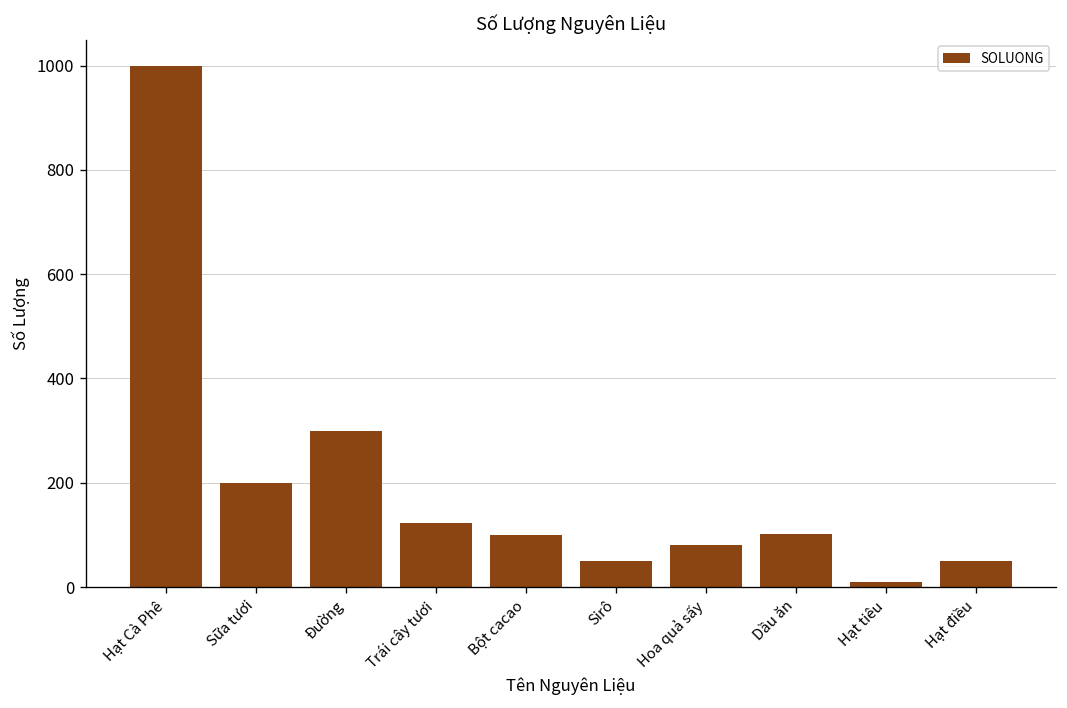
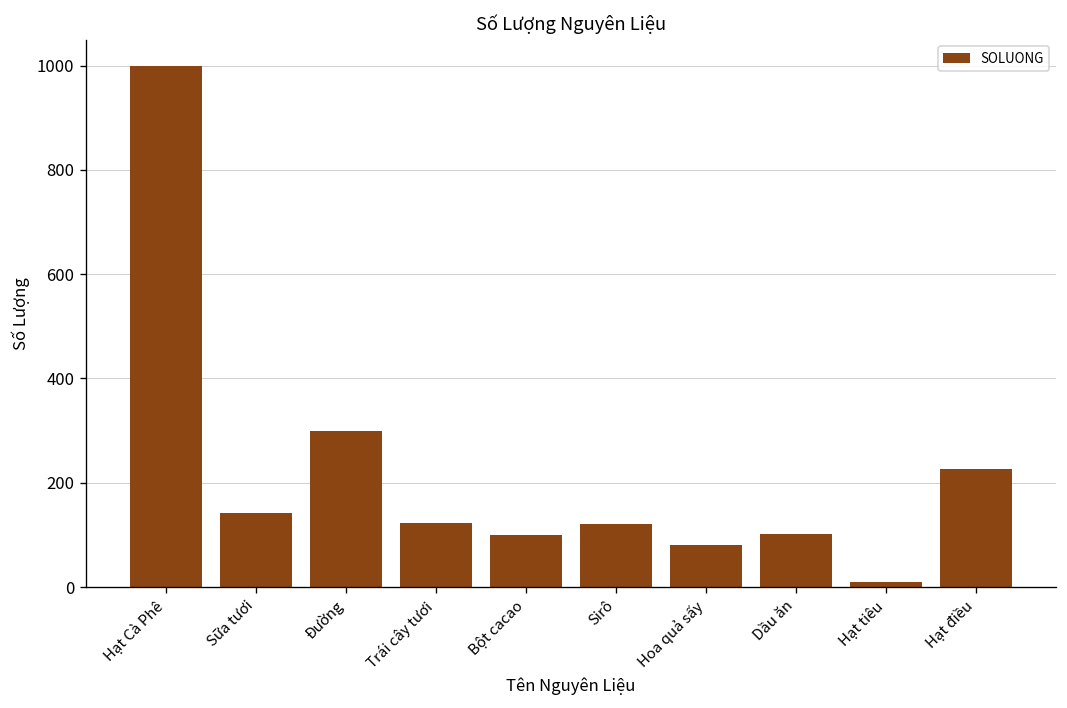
  {
    "Hạt Cà Phê": 1000,
-   "Sữa tươi": 200,
+   "Sữa tươi": 140,
    "Đường": 300,
    "Trái cây tươi": 120,
    "Bột cacao": 100,
-   "Sirô": 50,
+   "Sirô": 120,
    "Hoa quả sấy": 80,
    "Dầu ăn": 100,
    "Hạt tiêu": 10,
-   "Hạt điều": 50
+   "Hạt điều": 230
  }
